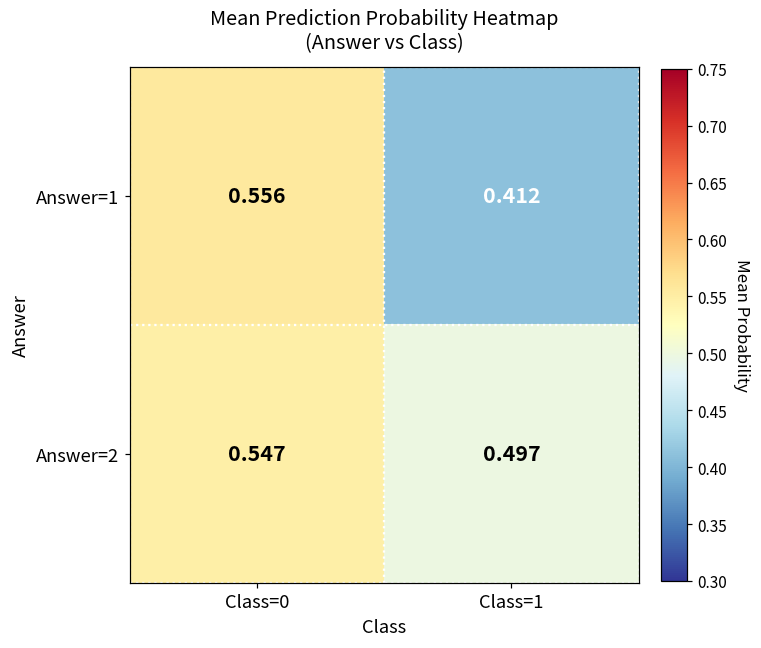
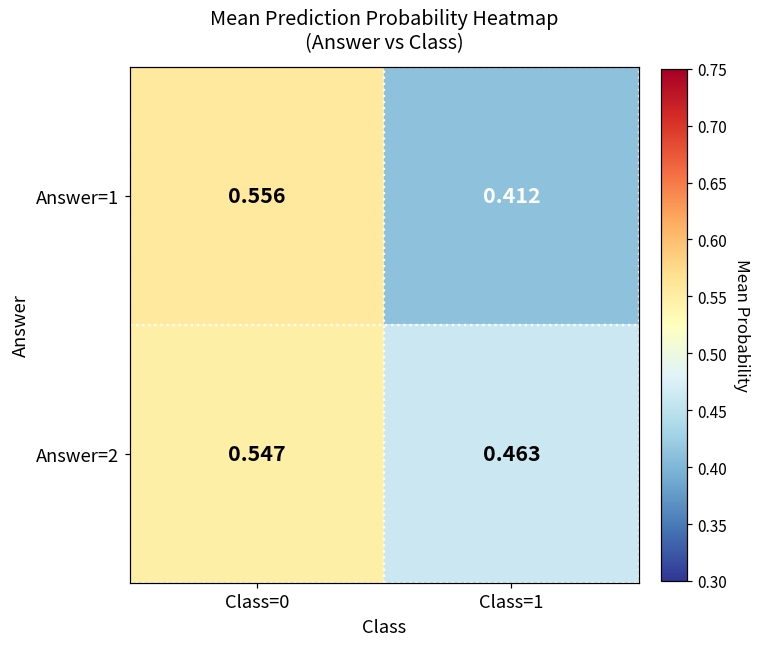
  {
    "Answer=1": {
      "Class=0": 0.556,
      "Class=1": 0.412
    },
    "Answer=2": {
      "Class=0": 0.547,
-     "Class=1": 0.497
+     "Class=1": 0.463
    }
  }
